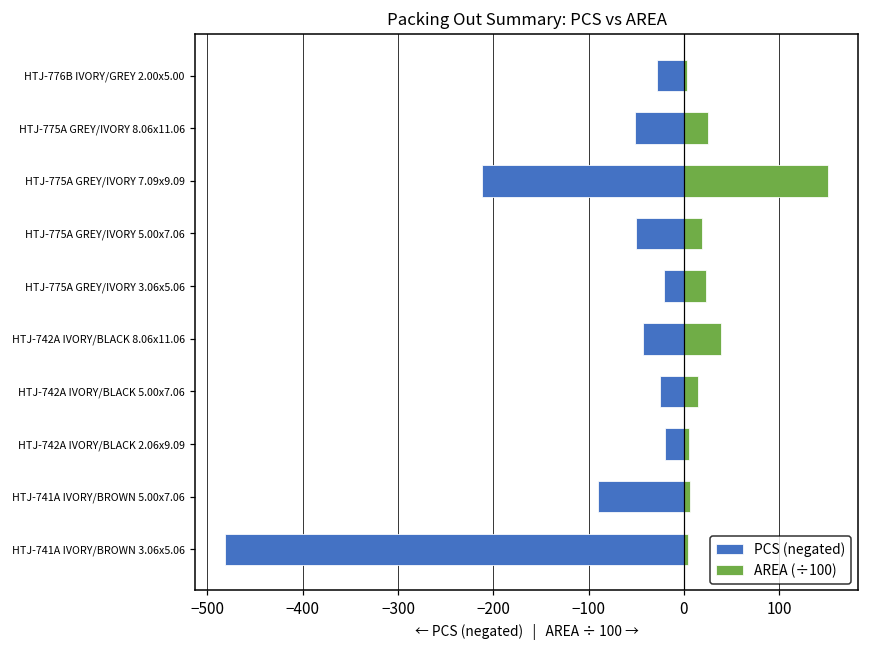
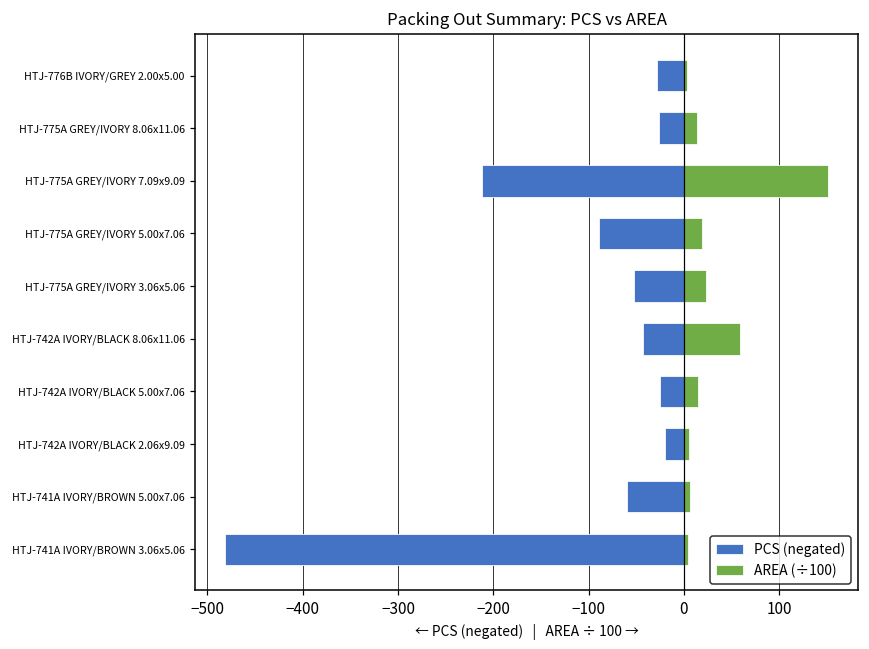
  {
    "PCS (negated)": {
      "HTJ-776B IVORY/GREY 2.00x5.00": -30,
-     "HTJ-775A GREY/IVORY 8.06x11.06": -50,
+     "HTJ-775A GREY/IVORY 8.06x11.06": -30,
      "HTJ-775A GREY/IVORY 7.09x9.09": -210,
-     "HTJ-775A GREY/IVORY 5.00x7.06": -50,
-     "HTJ-775A GREY/IVORY 3.06x5.06": -20,
+     "HTJ-775A GREY/IVORY 5.00x7.06": -90,
+     "HTJ-775A GREY/IVORY 3.06x5.06": -50,
      "HTJ-742A IVORY/BLACK 8.06x11.06": -40,
      "HTJ-742A IVORY/BLACK 5.00x7.06": -30,
      "HTJ-742A IVORY/BLACK 2.06x9.09": -20,
-     "HTJ-741A IVORY/BROWN 5.00x7.06": -90,
+     "HTJ-741A IVORY/BROWN 5.00x7.06": -60,
      "HTJ-741A IVORY/BROWN 3.06x5.06": -480
    },
    "AREA (÷100)": {
      "HTJ-776B IVORY/GREY 2.00x5.00": 0,
-     "HTJ-775A GREY/IVORY 8.06x11.06": 30,
+     "HTJ-775A GREY/IVORY 8.06x11.06": 10,
      "HTJ-775A GREY/IVORY 7.09x9.09": 150,
      "HTJ-775A GREY/IVORY 5.00x7.06": 20,
      "HTJ-775A GREY/IVORY 3.06x5.06": 20,
-     "HTJ-742A IVORY/BLACK 8.06x11.06": 40,
+     "HTJ-742A IVORY/BLACK 8.06x11.06": 60,
      "HTJ-742A IVORY/BLACK 5.00x7.06": 20,
      "HTJ-742A IVORY/BLACK 2.06x9.09": 0,
      "HTJ-741A IVORY/BROWN 5.00x7.06": 10,
      "HTJ-741A IVORY/BROWN 3.06x5.06": 0
    }
  }
